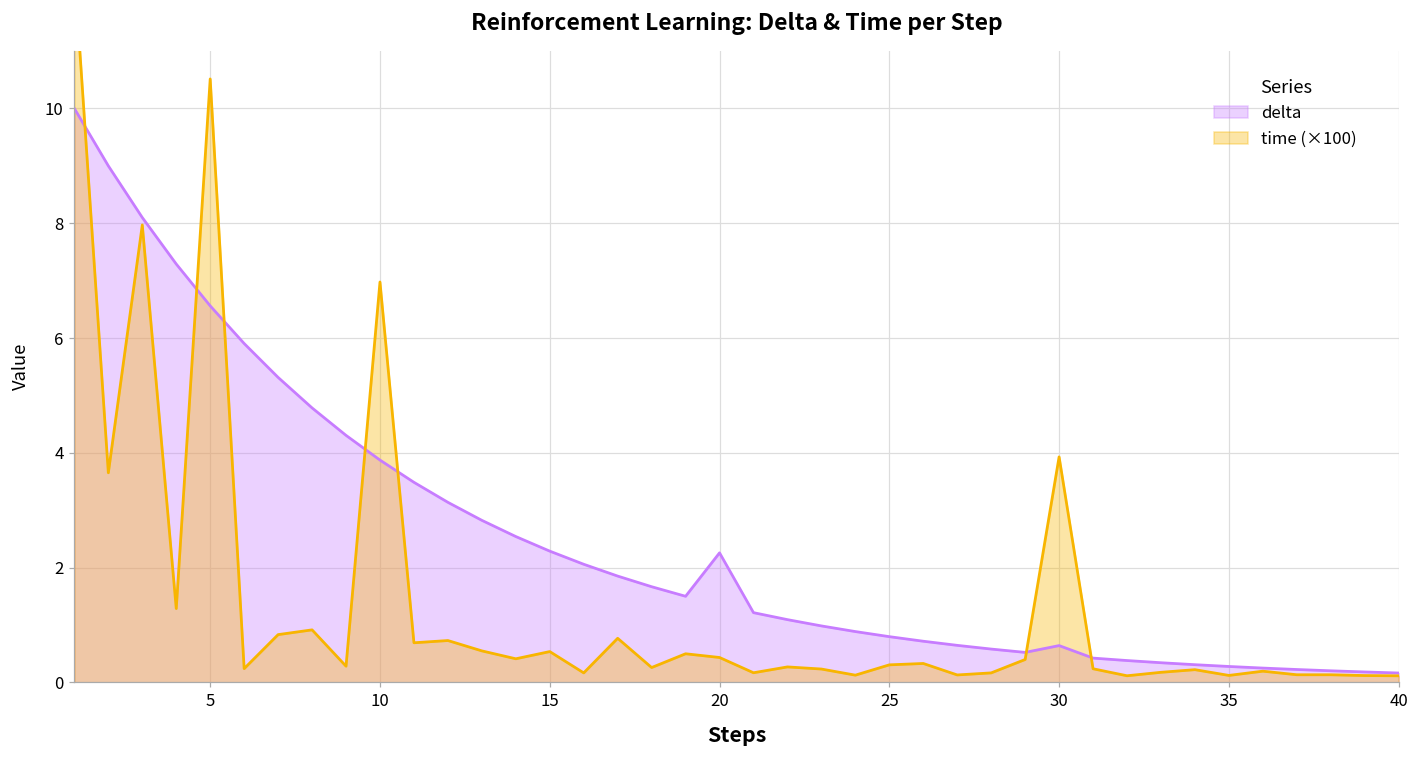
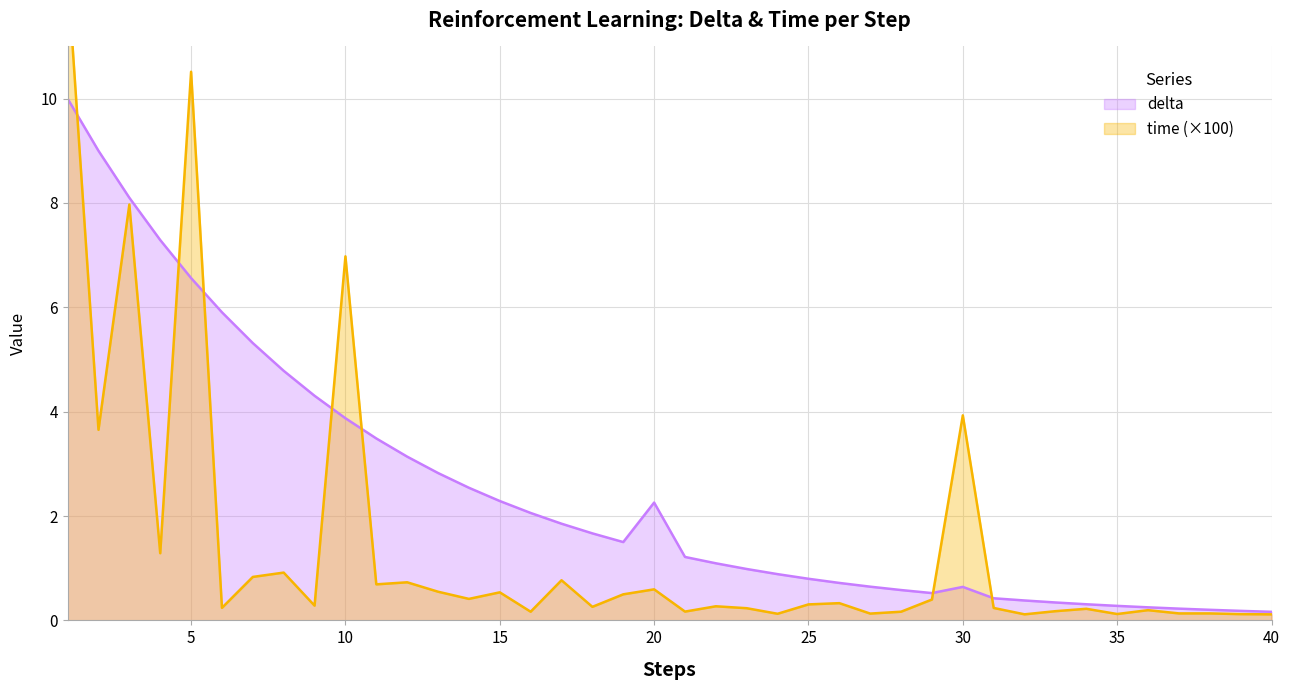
  {
    "delta": {
      "5": 6.6,
      "10": 3.9,
      "15": 2.3,
      "20": 2.3,
      "25": 0.8,
      "30": 0.6,
      "35": 0.3,
      "40": 0.2
    },
    "time (×100)": {
      "5": 10.5,
      "10": 7.0,
      "15": 0.5,
-     "20": 0.4,
+     "20": 0.6,
      "25": 0.3,
      "30": 3.9,
      "35": 0.1,
      "40": 0.1
    }
  }
